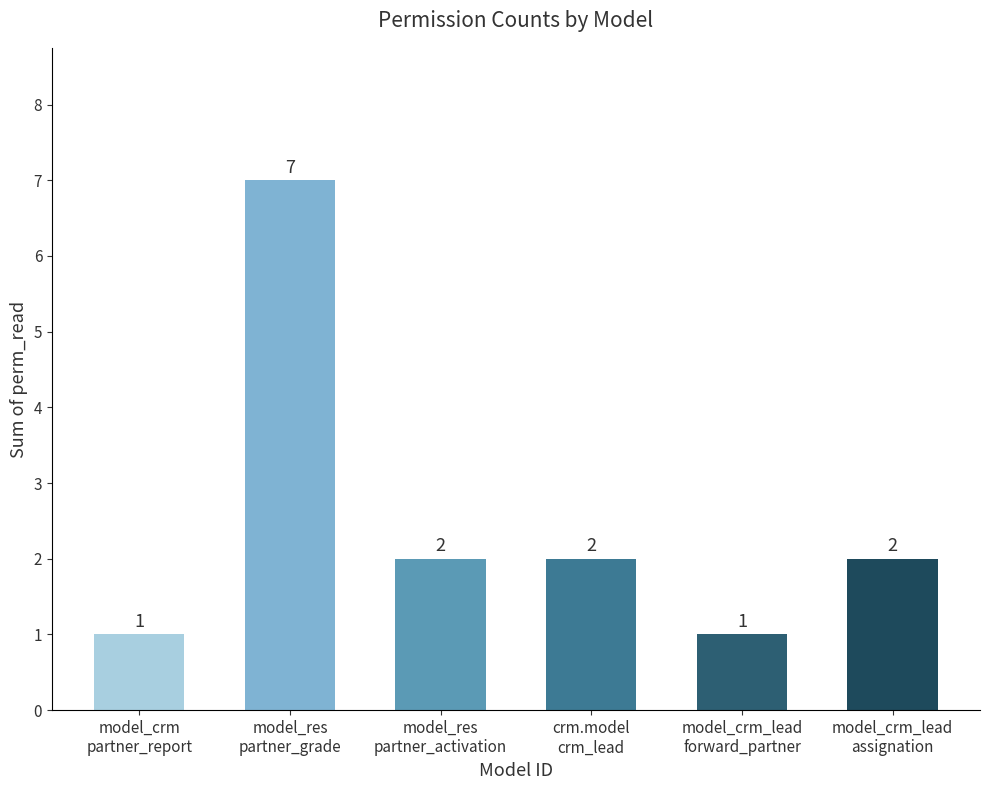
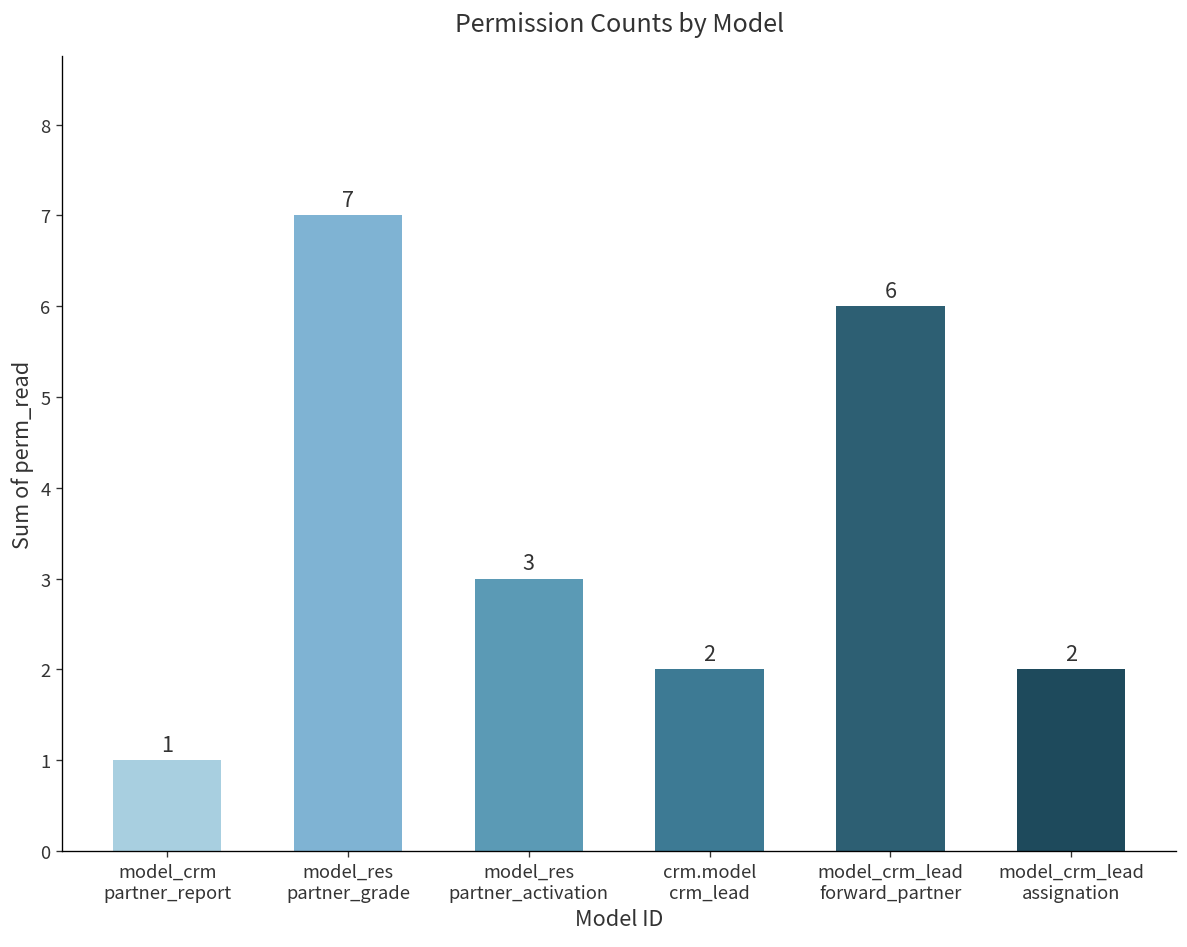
  {
    "model_crm partner_report": 1,
    "model_res partner_grade": 7,
-   "model_res partner_activation": 2,
+   "model_res partner_activation": 3,
    "crm.model crm_lead": 2,
-   "model_crm_lead forward_partner": 1,
+   "model_crm_lead forward_partner": 6,
    "model_crm_lead assignation": 2
  }
